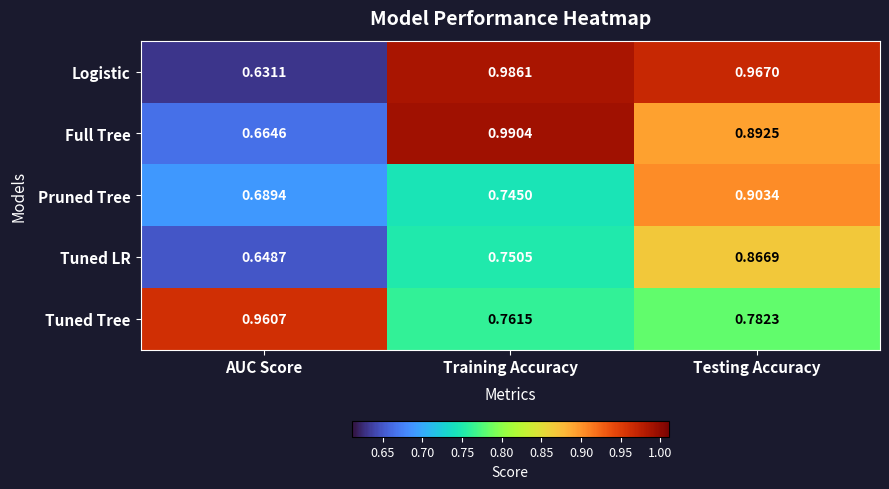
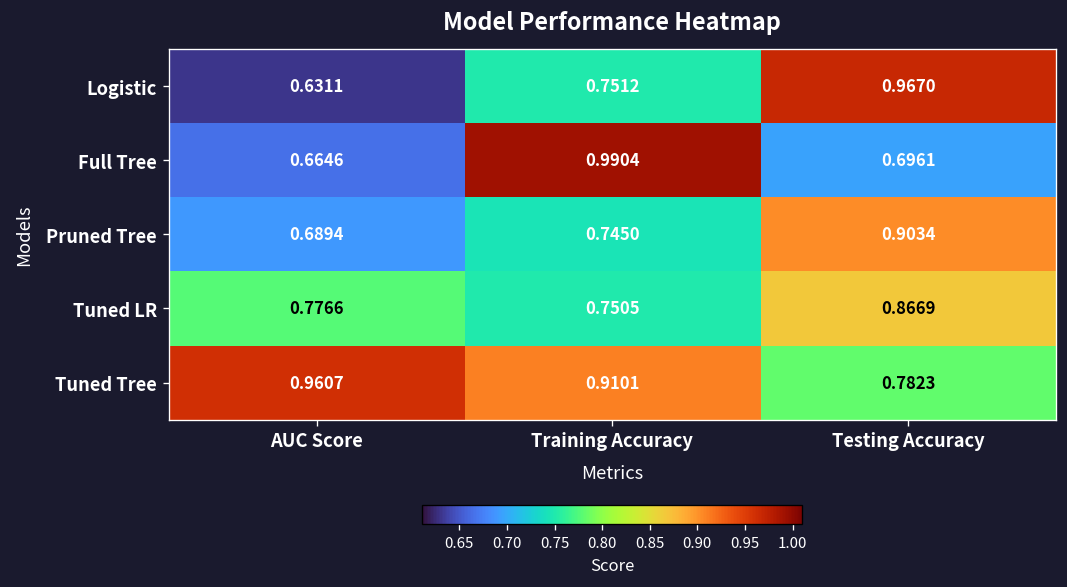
  {
    "Logistic": {
      "AUC Score": 0.6311,
-     "Training Accuracy": 0.9861,
+     "Training Accuracy": 0.7512,
      "Testing Accuracy": 0.9670
    },
    "Full Tree": {
      "AUC Score": 0.6646,
      "Training Accuracy": 0.9904,
-     "Testing Accuracy": 0.8925
+     "Testing Accuracy": 0.6961
    },
    "Pruned Tree": {
      "AUC Score": 0.6894,
      "Training Accuracy": 0.7450,
      "Testing Accuracy": 0.9034
    },
    "Tuned LR": {
-     "AUC Score": 0.6487,
+     "AUC Score": 0.7766,
      "Training Accuracy": 0.7505,
      "Testing Accuracy": 0.8669
    },
    "Tuned Tree": {
      "AUC Score": 0.9607,
-     "Training Accuracy": 0.7615,
+     "Training Accuracy": 0.9101,
      "Testing Accuracy": 0.7823
    }
  }
